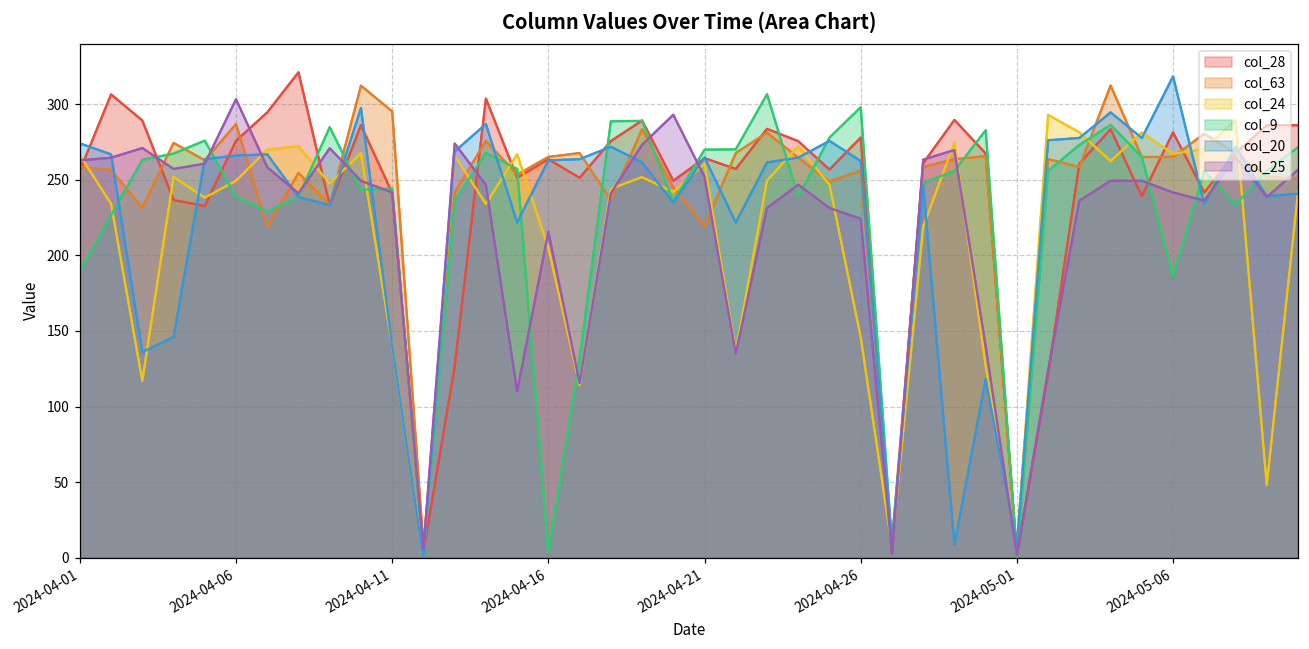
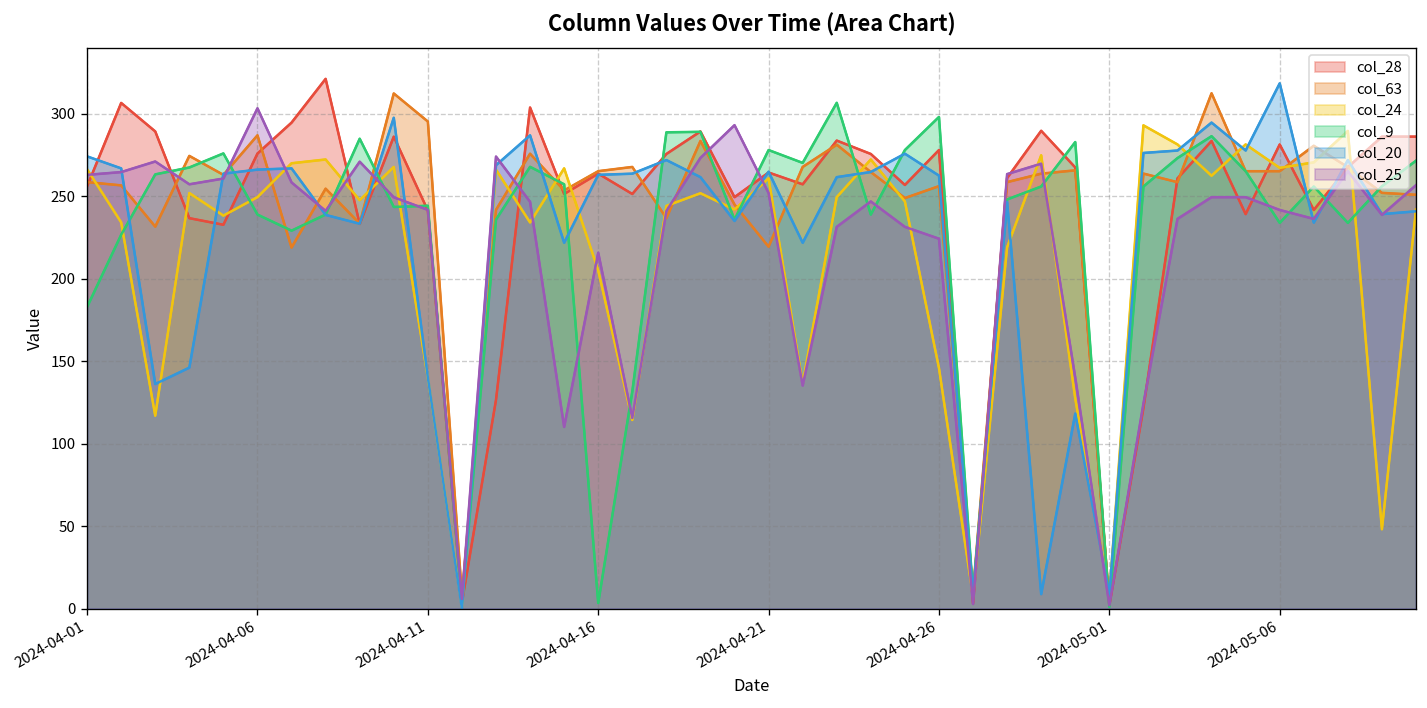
  {
    "col_9": {
-     "2024-04-01": 189,
+     "2024-04-01": 183,
      "2024-04-06": 239,
      "2024-04-11": 244,
      "2024-04-16": 3,
-     "2024-04-21": 270,
+     "2024-04-21": 278,
      "2024-04-26": 298,
-     "2024-05-06": 186
+     "2024-05-06": 234
    },
    "col_20": {
      "2024-04-01": 274,
      "2024-04-06": 266,
      "2024-04-26": 262,
      "2024-05-06": 318
    },
    "col_25": {
      "2024-04-01": 263,
      "2024-04-06": 303,
      "2024-04-16": 216,
      "2024-04-21": 252,
      "2024-04-26": 224,
      "2024-05-06": 242
    }
  }
